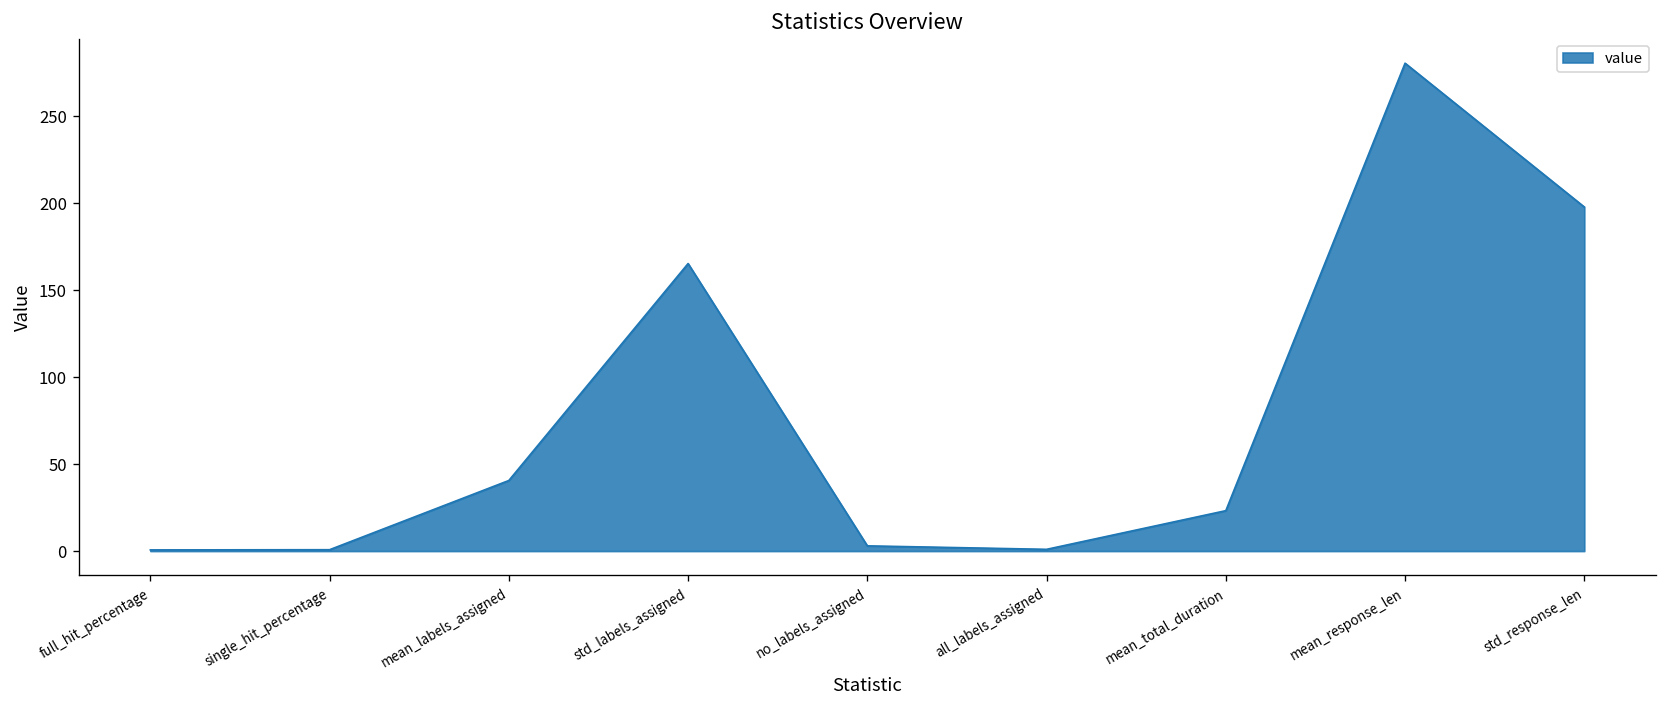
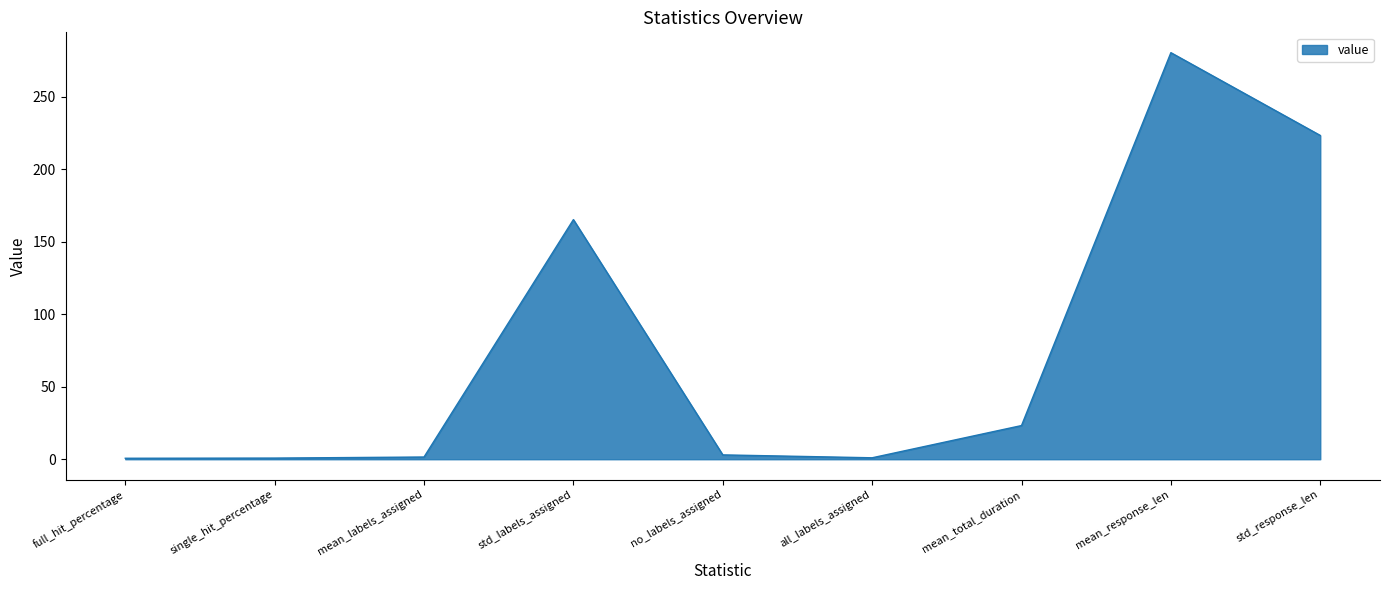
  {
    "full_hit_percentage": 1,
    "single_hit_percentage": 1,
-   "mean_labels_assigned": 41,
+   "mean_labels_assigned": 2,
    "std_labels_assigned": 165,
    "no_labels_assigned": 3,
    "all_labels_assigned": 1,
    "mean_total_duration": 23,
    "mean_response_len": 281,
-   "std_response_len": 198
+   "std_response_len": 223
  }
